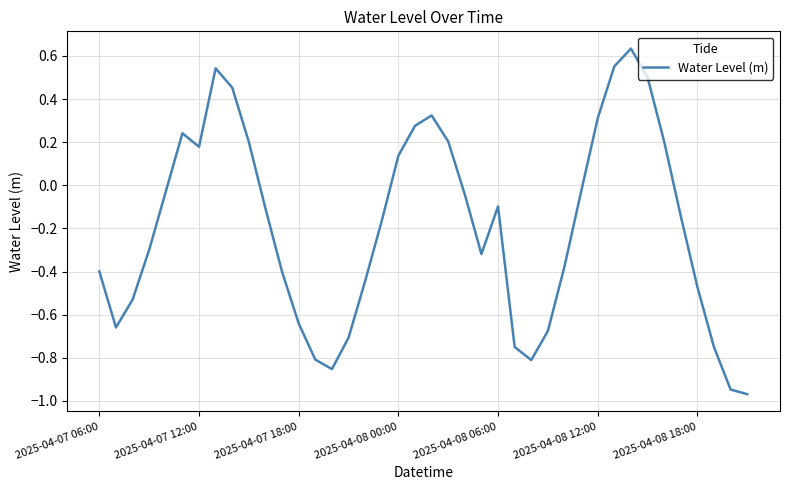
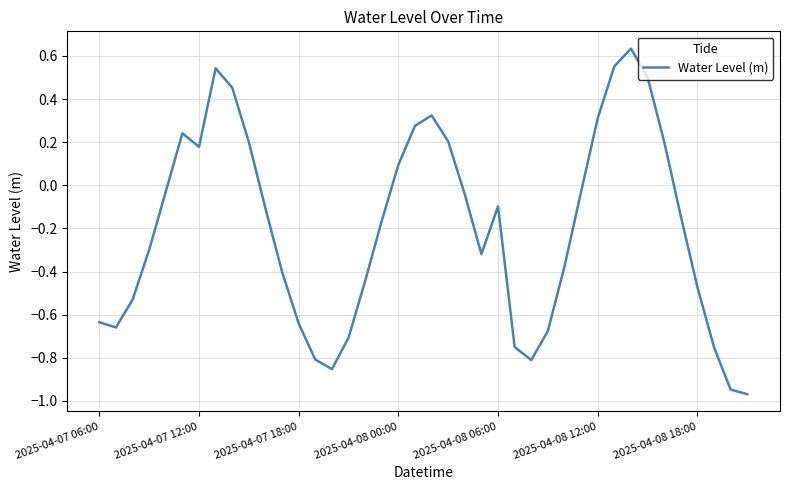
  {
-   "2025-04-07 06:00": -0.40,
+   "2025-04-07 06:00": -0.63,
    "2025-04-07 12:00": 0.18,
    "2025-04-07 18:00": -0.64,
-   "2025-04-08 00:00": 0.14,
+   "2025-04-08 00:00": 0.09,
    "2025-04-08 06:00": -0.10,
    "2025-04-08 12:00": 0.31,
    "2025-04-08 18:00": -0.47
  }
